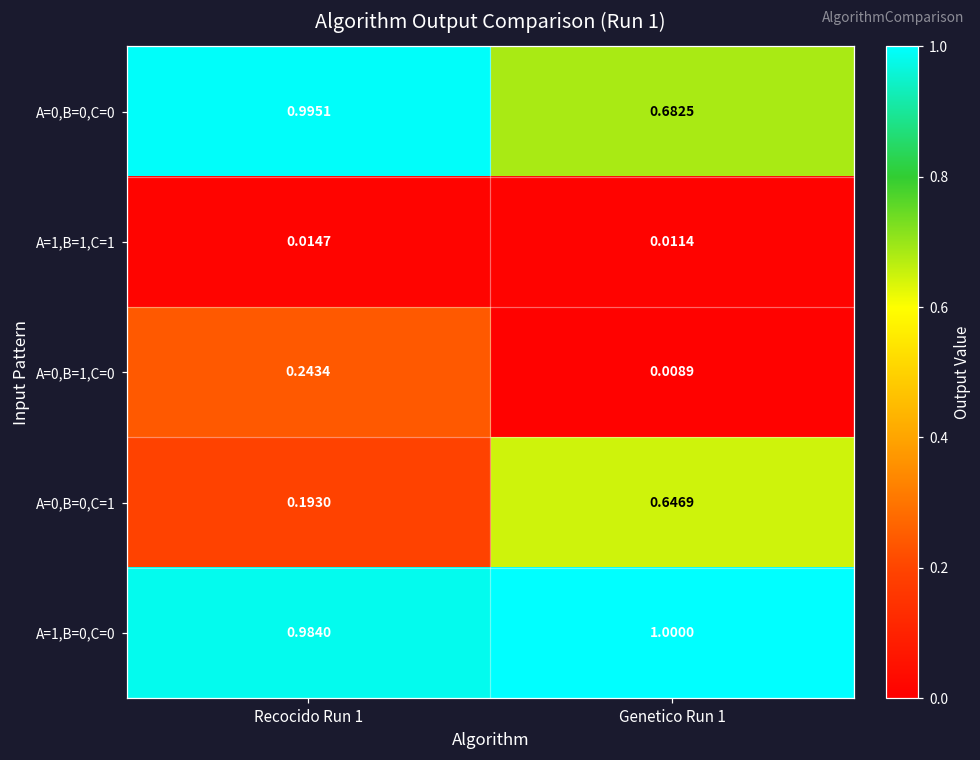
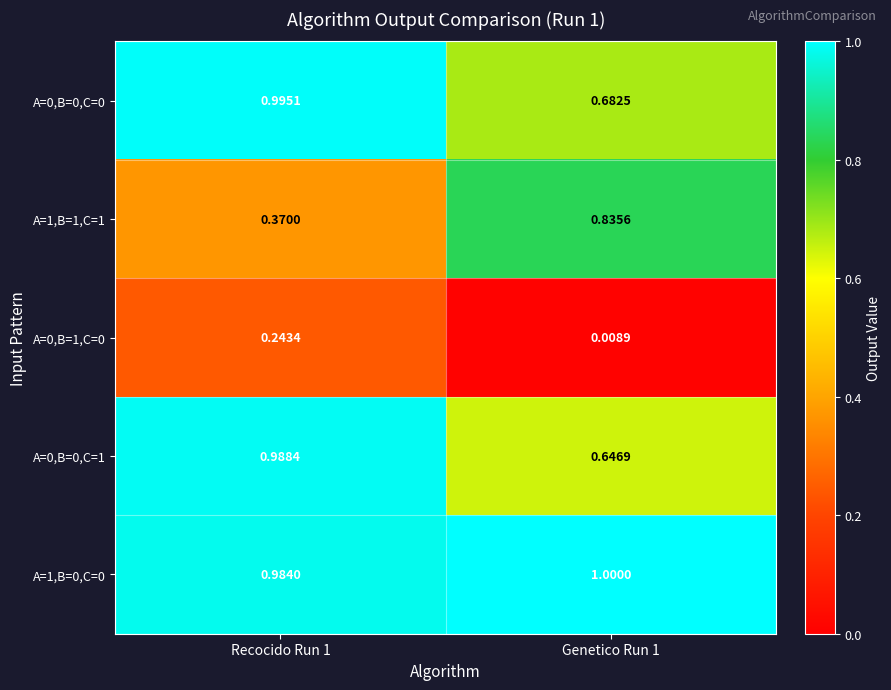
  {
    "A=0,B=0,C=0": {
      "Recocido Run 1": 0.9951,
      "Genetico Run 1": 0.6825
    },
    "A=1,B=1,C=1": {
-     "Recocido Run 1": 0.0147,
-     "Genetico Run 1": 0.0114
+     "Recocido Run 1": 0.3700,
+     "Genetico Run 1": 0.8356
    },
    "A=0,B=1,C=0": {
      "Recocido Run 1": 0.2434,
      "Genetico Run 1": 0.0089
    },
    "A=0,B=0,C=1": {
-     "Recocido Run 1": 0.1930,
+     "Recocido Run 1": 0.9884,
      "Genetico Run 1": 0.6469
    },
    "A=1,B=0,C=0": {
      "Recocido Run 1": 0.9840,
      "Genetico Run 1": 1.0000
    }
  }
